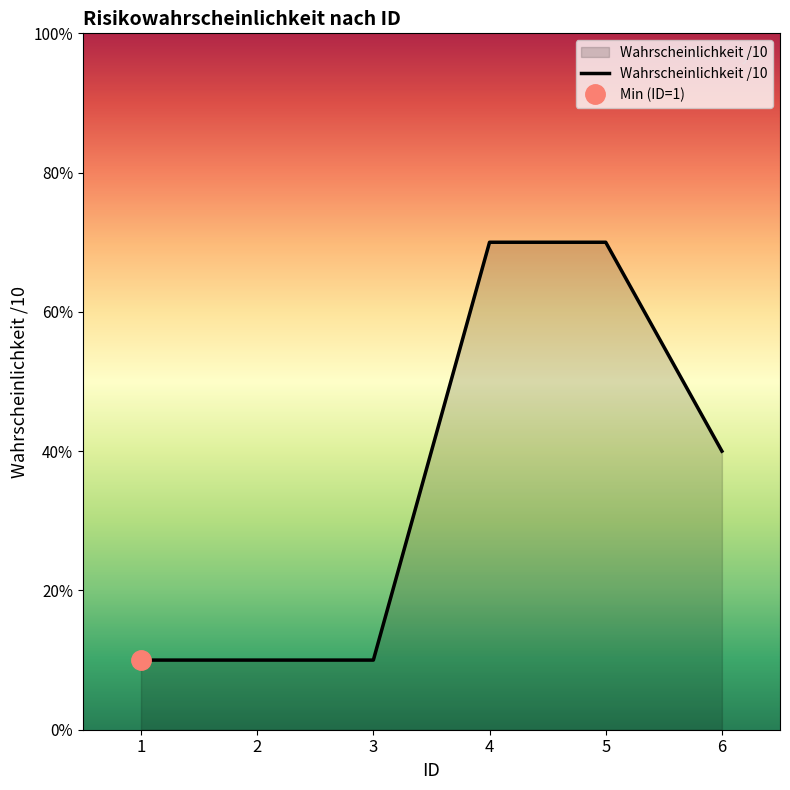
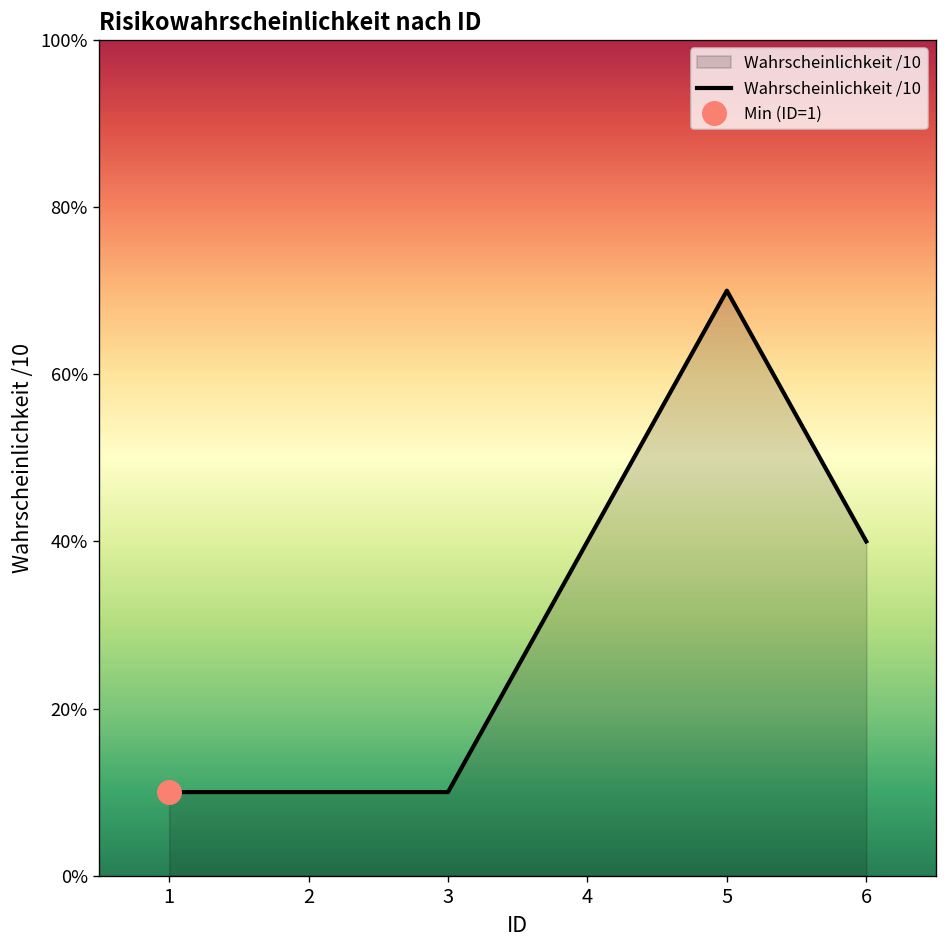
  {
    "Wahrscheinlichkeit /10": {
      "2": "10%",
      "3": "10%",
-     "4": "70%",
+     "4": "40%",
      "5": "70%",
      "6": "40%"
    }
  }
